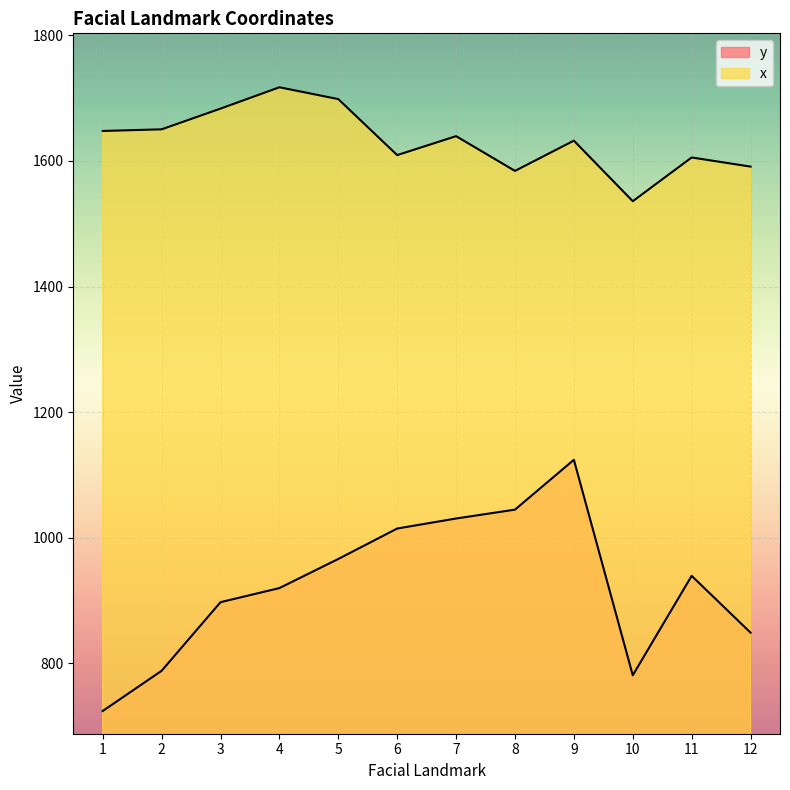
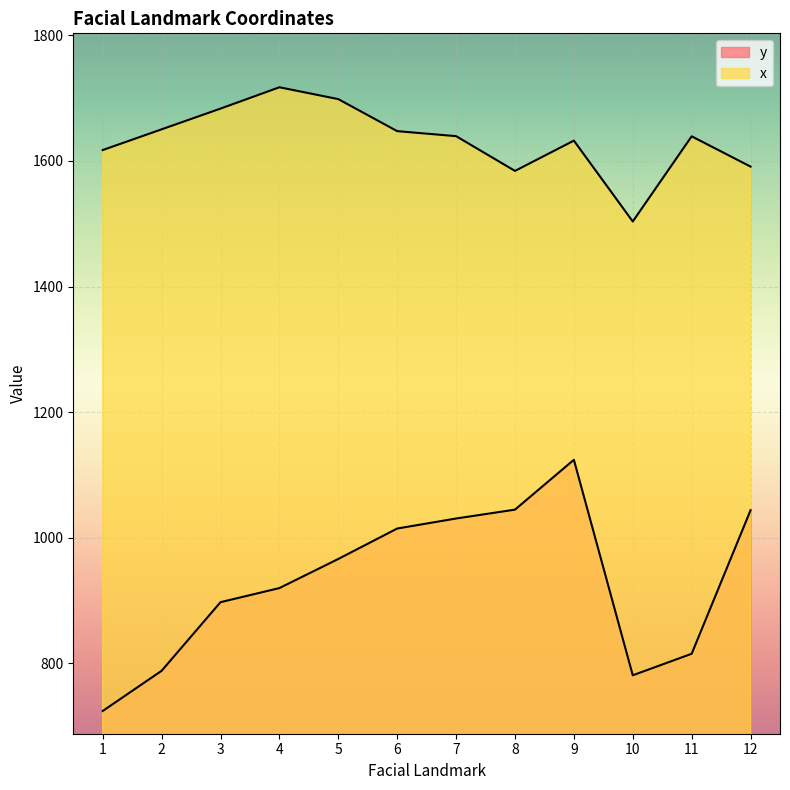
  {
    "y": {
      "1": 720,
      "2": 790,
      "3": 900,
      "4": 920,
      "5": 970,
      "6": 1010,
      "7": 1030,
      "8": 1040,
      "9": 1120,
      "10": 780,
-     "11": 940,
-     "12": 850
+     "11": 820,
+     "12": 1040
    },
    "x": {
-     "1": 1650,
+     "1": 1620,
      "2": 1650,
      "3": 1680,
      "4": 1720,
      "5": 1700,
-     "6": 1610,
+     "6": 1650,
      "7": 1640,
      "8": 1580,
      "9": 1630,
-     "10": 1540,
-     "11": 1610,
+     "10": 1500,
+     "11": 1640,
      "12": 1590
    }
  }
